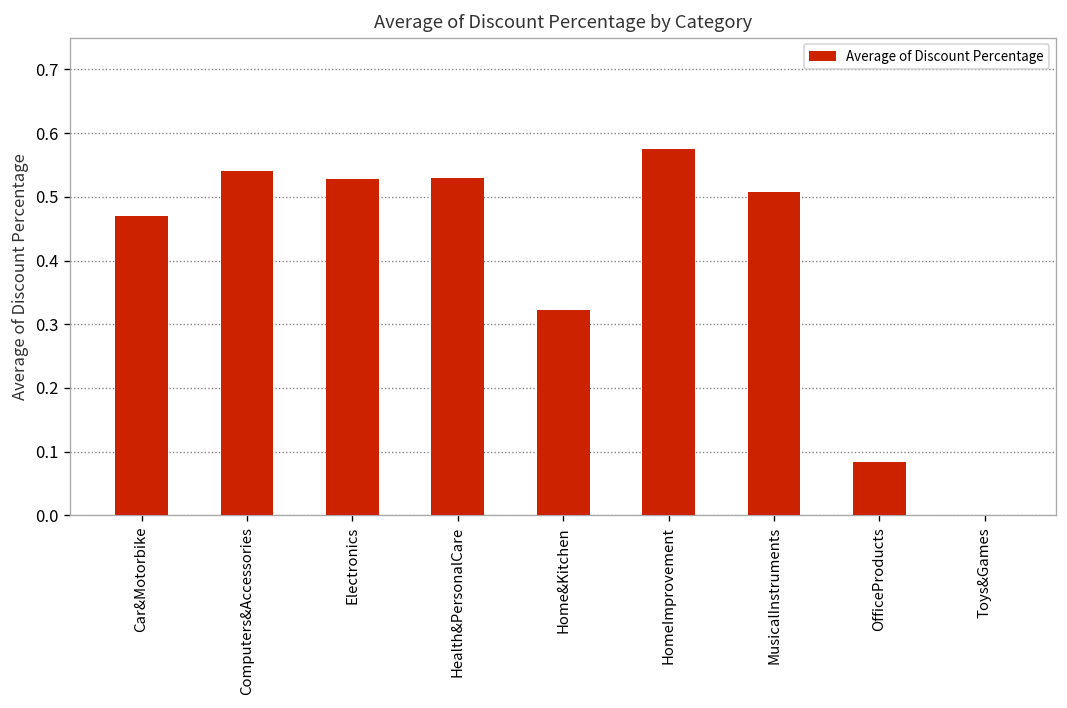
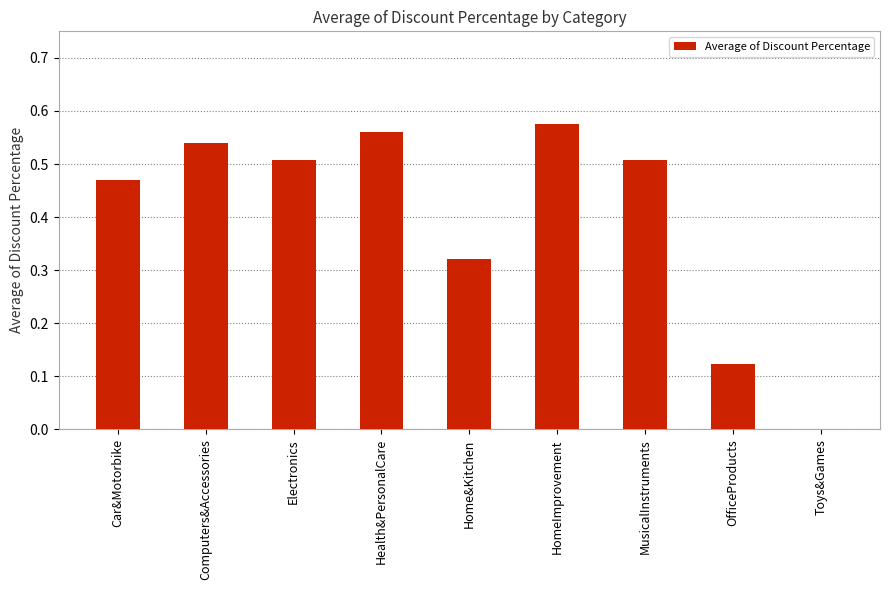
  {
    "Car&Motorbike": 0.47,
    "Computers&Accessories": 0.54,
-   "Electronics": 0.53,
-   "Health&PersonalCare": 0.53,
+   "Electronics": 0.51,
+   "Health&PersonalCare": 0.56,
    "Home&Kitchen": 0.32,
    "HomeImprovement": 0.58,
    "MusicalInstruments": 0.51,
-   "OfficeProducts": 0.08,
+   "OfficeProducts": 0.12,
    "Toys&Games": 0.00
  }
